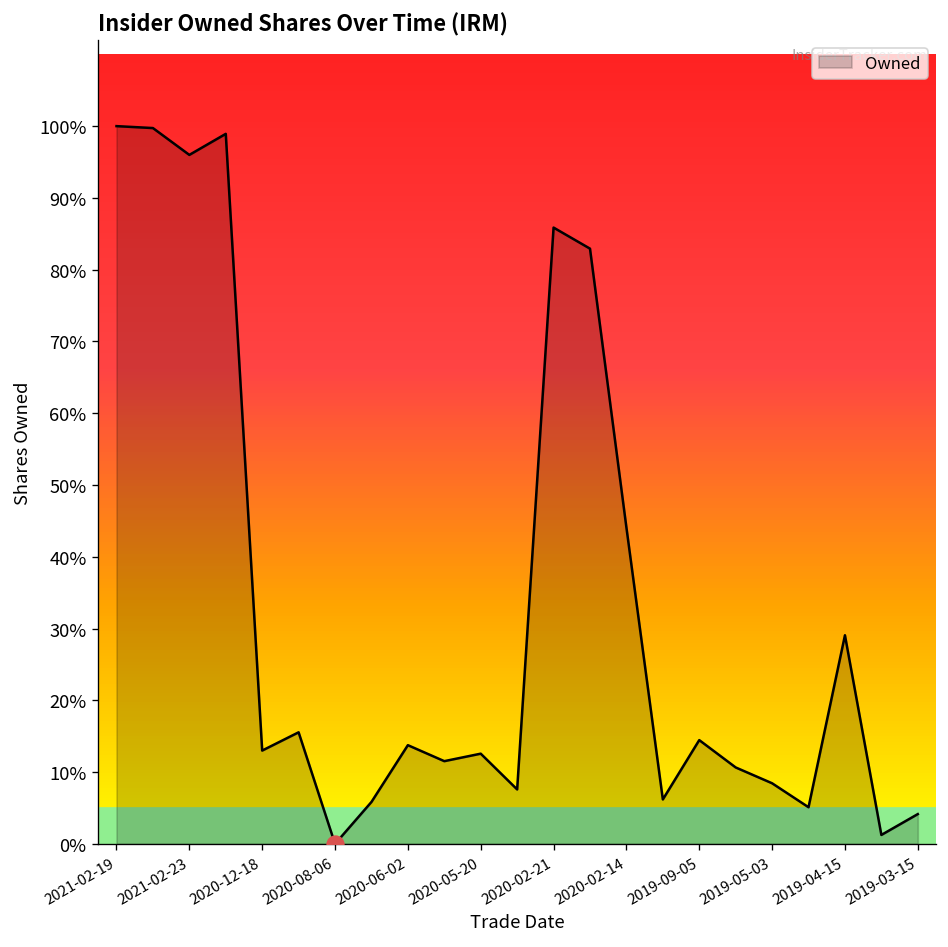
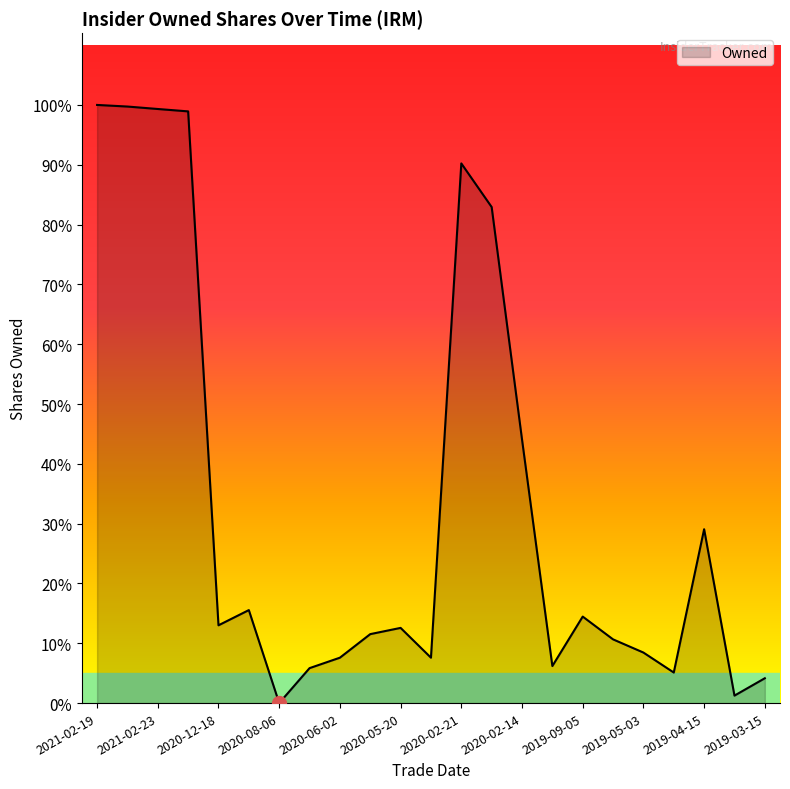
  {
    "Owned": {
      "2021-02-19": "100%",
-     "2021-02-23": "96%",
+     "2021-02-23": "99%",
      "2020-12-18": "13%",
-     "2020-06-02": "14%",
+     "2020-06-02": "8%",
      "2020-05-20": "13%",
-     "2020-02-21": "86%",
+     "2020-02-21": "90%",
      "2020-02-14": "44%",
      "2019-09-05": "14%",
      "2019-05-03": "8%"
    }
  }
